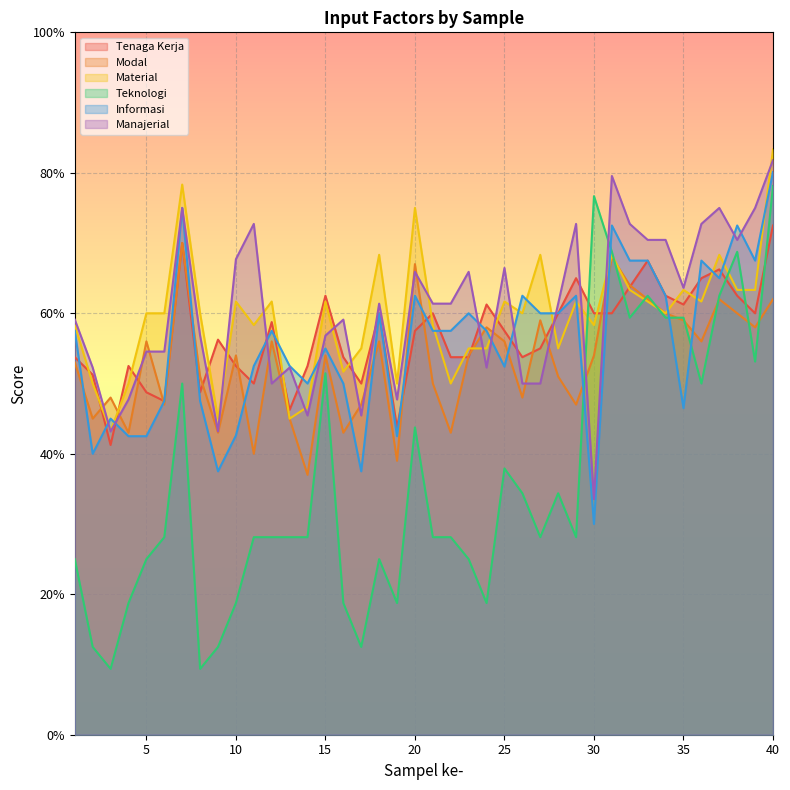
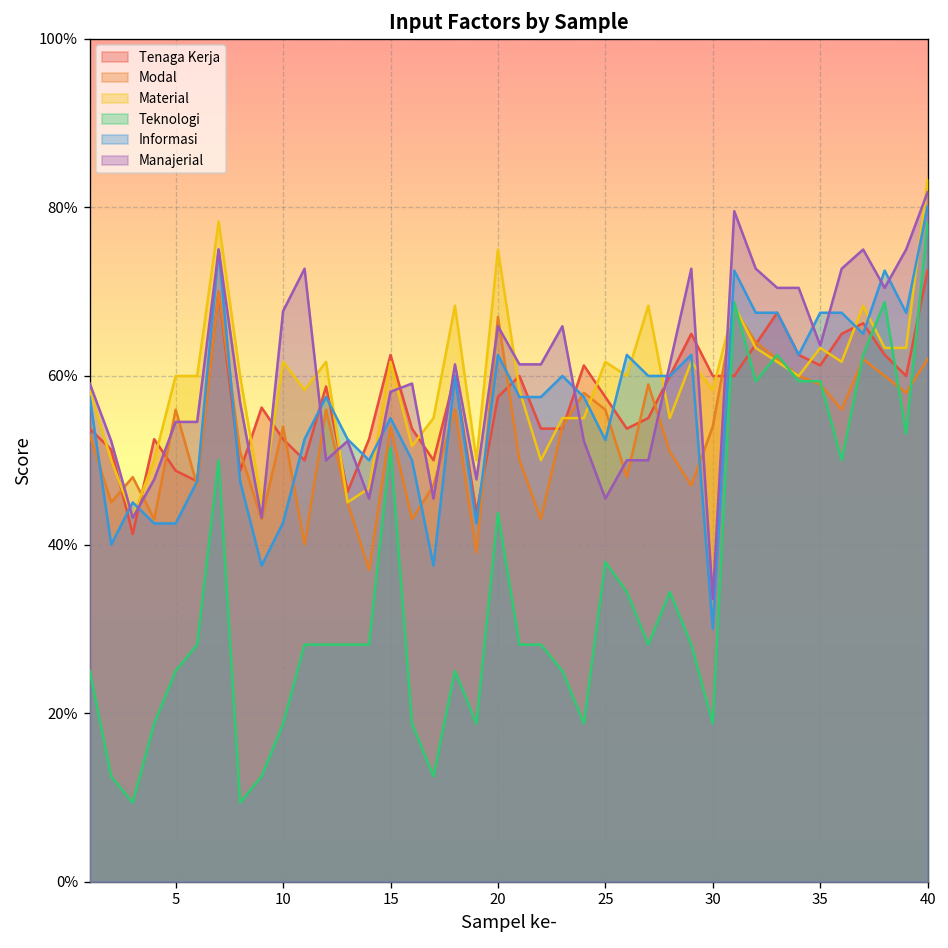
  {
    "Teknologi": {
      "5": "25%",
      "10": "19%",
      "15": "51%",
      "20": "44%",
      "25": "38%",
-     "30": "77%",
+     "30": "19%",
      "35": "59%",
      "40": "78%"
    },
    "Informasi": {
      "5": "43%",
      "10": "43%",
      "15": "55%",
      "20": "63%",
      "25": "52%",
      "30": "30%",
-     "35": "47%",
+     "35": "68%",
      "40": "80%"
    },
    "Manajerial": {
      "5": "55%",
      "10": "68%",
-     "15": "57%",
+     "15": "58%",
      "20": "66%",
-     "25": "66%",
+     "25": "45%",
      "30": "34%",
      "40": "82%"
    }
  }
